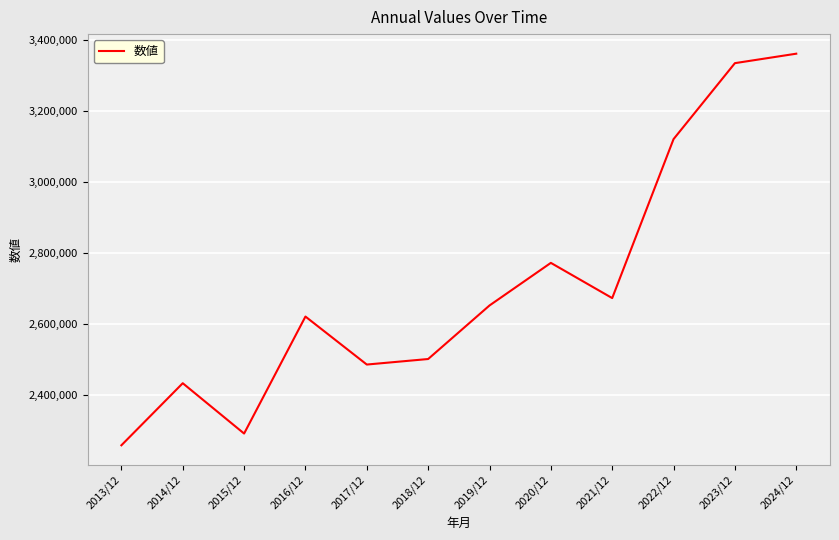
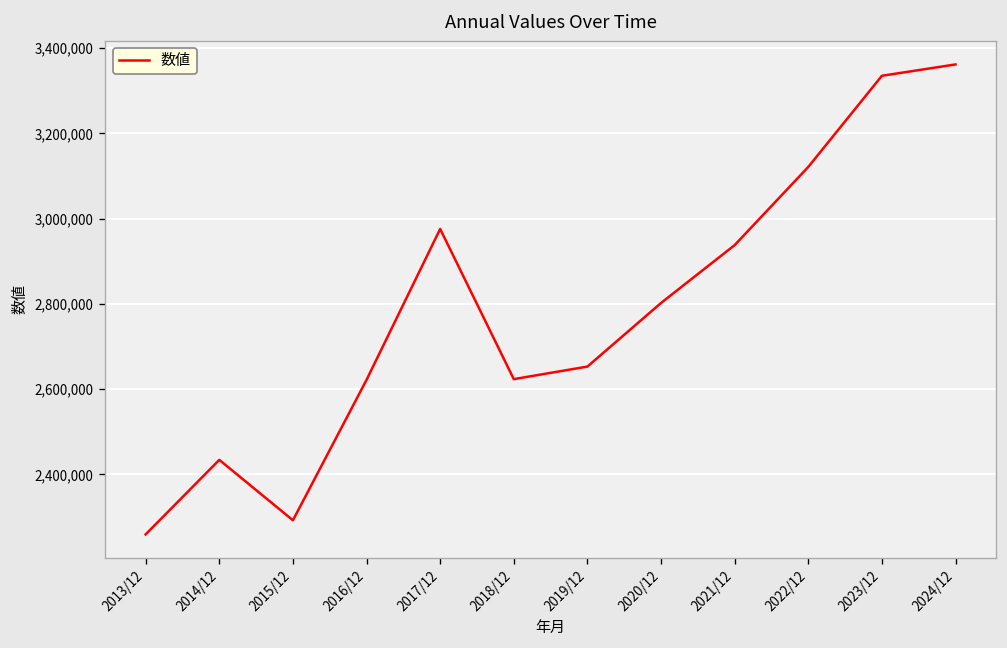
  {
    "2013/12": "2,260,000",
    "2014/12": "2,430,000",
    "2015/12": "2,290,000",
    "2016/12": "2,620,000",
-   "2017/12": "2,490,000",
-   "2018/12": "2,500,000",
+   "2017/12": "2,980,000",
+   "2018/12": "2,620,000",
    "2019/12": "2,650,000",
-   "2020/12": "2,770,000",
-   "2021/12": "2,670,000",
+   "2020/12": "2,800,000",
+   "2021/12": "2,940,000",
    "2022/12": "3,120,000",
    "2023/12": "3,340,000",
    "2024/12": "3,360,000"
  }
